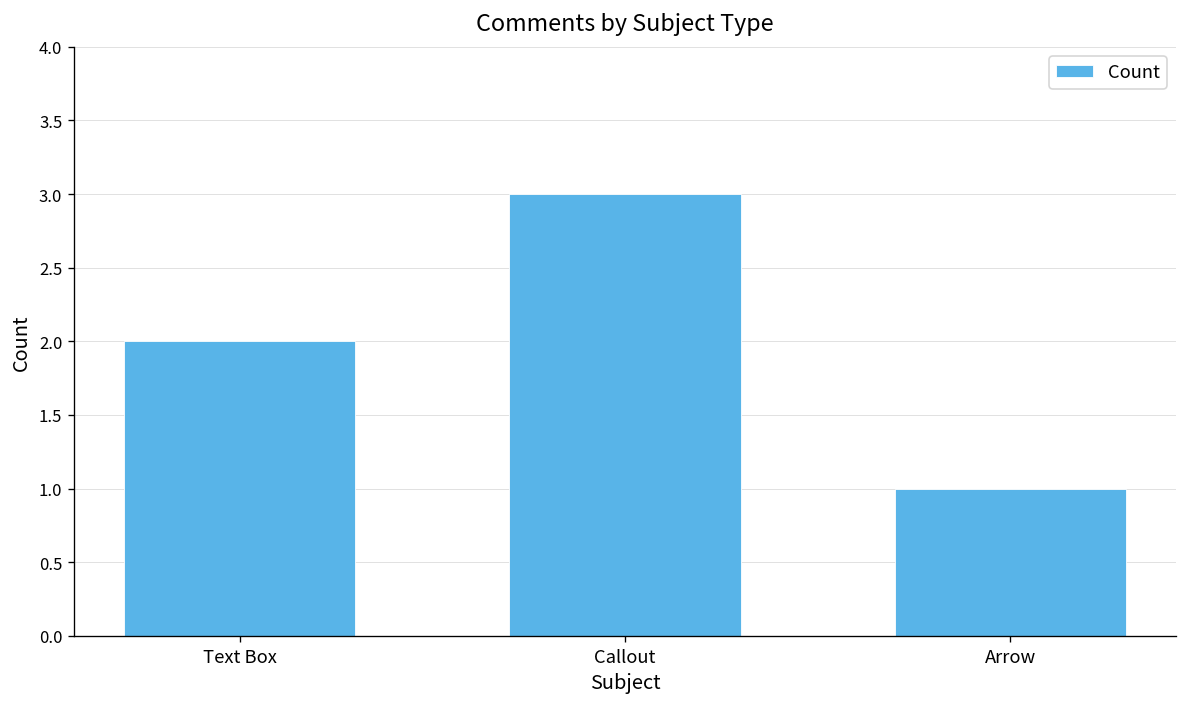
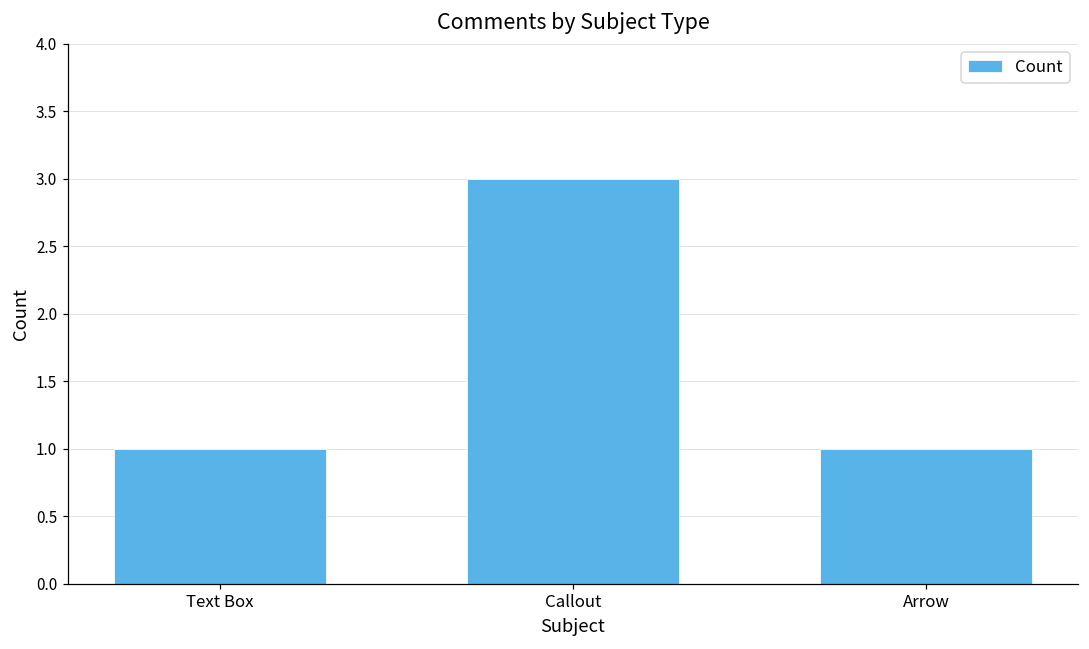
  {
-   "Text Box": 2,
+   "Text Box": 1,
    "Callout": 3,
    "Arrow": 1
  }
